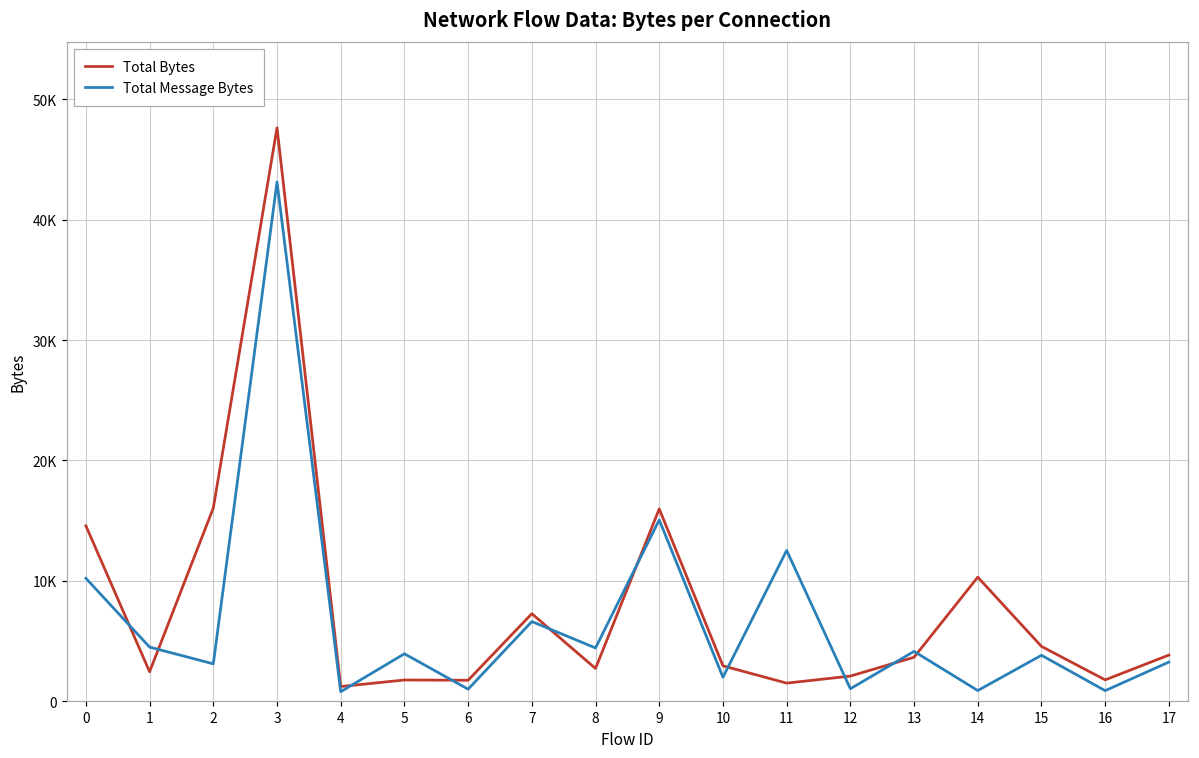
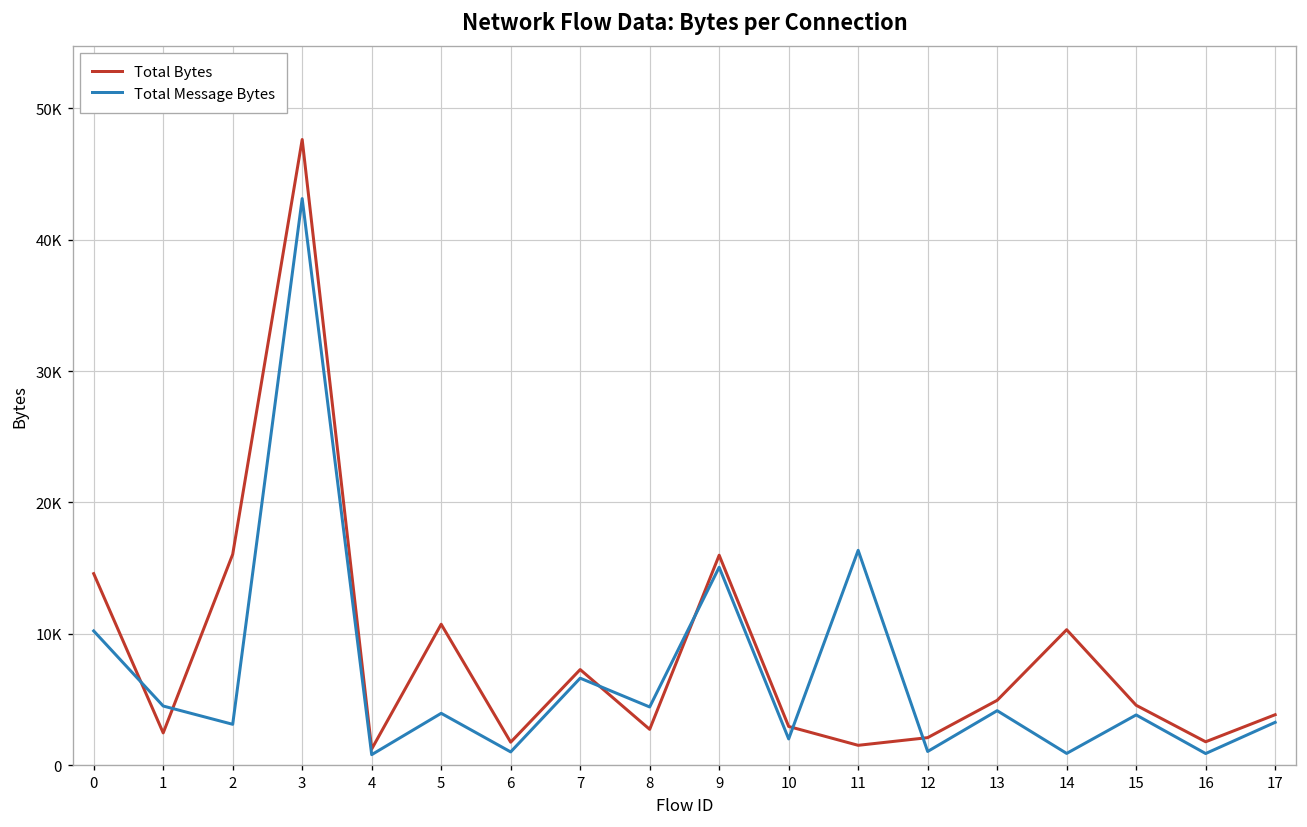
  {
    "Total Bytes": {
      "0": 14600,
      "1": 2500,
      "2": 16000,
      "3": 47600,
      "4": 1200,
-     "5": 1800,
+     "5": 10700,
      "6": 1700,
      "7": 7300,
      "8": 2700,
      "9": 16000,
      "10": 2900,
      "11": 1500,
      "12": 2100,
-     "13": 3700,
+     "13": 4900,
      "14": 10300,
      "15": 4600,
      "16": 1800,
      "17": 3800
    },
    "Total Message Bytes": {
      "0": 10200,
      "1": 4500,
      "2": 3100,
      "3": 43100,
      "4": 800,
      "5": 3900,
      "6": 1000,
      "7": 6600,
      "8": 4400,
      "9": 15100,
      "10": 2000,
-     "11": 12500,
+     "11": 16400,
      "12": 1000,
      "13": 4100,
      "14": 900,
      "15": 3800,
      "16": 900,
      "17": 3300
    }
  }
